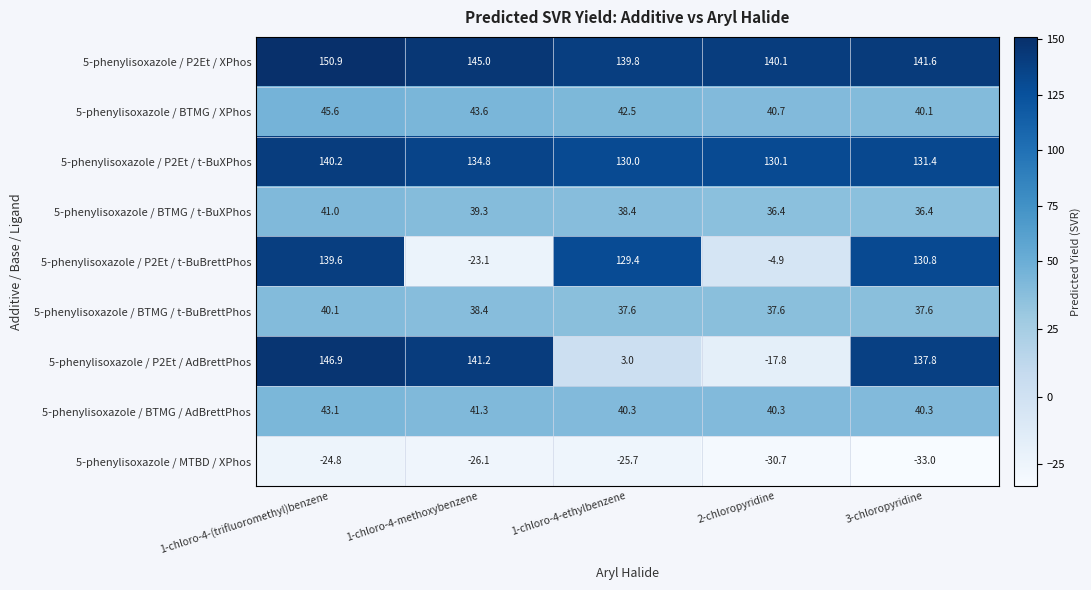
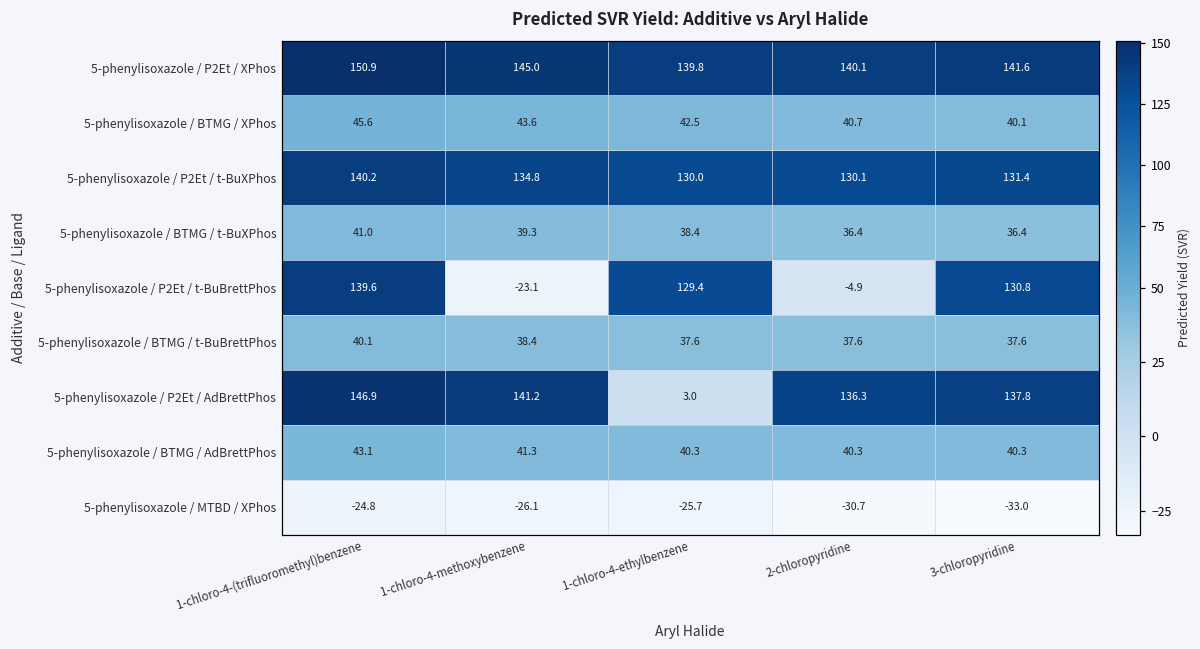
  {
    "5-phenylisoxazole / P2Et / XPhos": {
      "1-chloro-4-(trifluoromethyl)benzene": 150.9,
      "1-chloro-4-methoxybenzene": 145.0,
      "1-chloro-4-ethylbenzene": 139.8,
      "2-chloropyridine": 140.1,
      "3-chloropyridine": 141.6
    },
    "5-phenylisoxazole / BTMG / XPhos": {
      "1-chloro-4-(trifluoromethyl)benzene": 45.6,
      "1-chloro-4-methoxybenzene": 43.6,
      "1-chloro-4-ethylbenzene": 42.5,
      "2-chloropyridine": 40.7,
      "3-chloropyridine": 40.1
    },
    "5-phenylisoxazole / P2Et / t-BuXPhos": {
      "1-chloro-4-(trifluoromethyl)benzene": 140.2,
      "1-chloro-4-methoxybenzene": 134.8,
      "1-chloro-4-ethylbenzene": 130.0,
      "2-chloropyridine": 130.1,
      "3-chloropyridine": 131.4
    },
    "5-phenylisoxazole / BTMG / t-BuXPhos": {
      "1-chloro-4-(trifluoromethyl)benzene": 41.0,
      "1-chloro-4-methoxybenzene": 39.3,
      "1-chloro-4-ethylbenzene": 38.4,
      "2-chloropyridine": 36.4,
      "3-chloropyridine": 36.4
    },
    "5-phenylisoxazole / P2Et / t-BuBrettPhos": {
      "1-chloro-4-(trifluoromethyl)benzene": 139.6,
      "1-chloro-4-methoxybenzene": -23.1,
      "1-chloro-4-ethylbenzene": 129.4,
      "2-chloropyridine": -4.9,
      "3-chloropyridine": 130.8
    },
    "5-phenylisoxazole / BTMG / t-BuBrettPhos": {
      "1-chloro-4-(trifluoromethyl)benzene": 40.1,
      "1-chloro-4-methoxybenzene": 38.4,
      "1-chloro-4-ethylbenzene": 37.6,
      "2-chloropyridine": 37.6,
      "3-chloropyridine": 37.6
    },
    "5-phenylisoxazole / P2Et / AdBrettPhos": {
      "1-chloro-4-(trifluoromethyl)benzene": 146.9,
      "1-chloro-4-methoxybenzene": 141.2,
      "1-chloro-4-ethylbenzene": 3.0,
-     "2-chloropyridine": -17.8,
+     "2-chloropyridine": 136.3,
      "3-chloropyridine": 137.8
    },
    "5-phenylisoxazole / BTMG / AdBrettPhos": {
      "1-chloro-4-(trifluoromethyl)benzene": 43.1,
      "1-chloro-4-methoxybenzene": 41.3,
      "1-chloro-4-ethylbenzene": 40.3,
      "2-chloropyridine": 40.3,
      "3-chloropyridine": 40.3
    },
    "5-phenylisoxazole / MTBD / XPhos": {
      "1-chloro-4-(trifluoromethyl)benzene": -24.8,
      "1-chloro-4-methoxybenzene": -26.1,
      "1-chloro-4-ethylbenzene": -25.7,
      "2-chloropyridine": -30.7,
      "3-chloropyridine": -33.0
    }
  }
